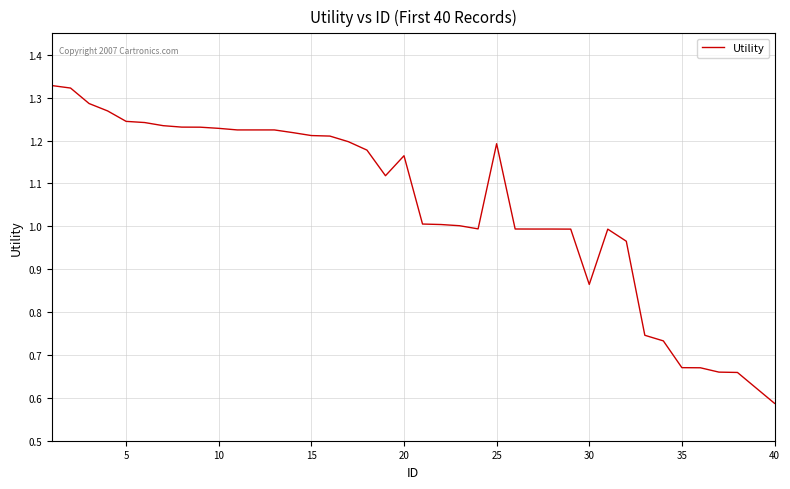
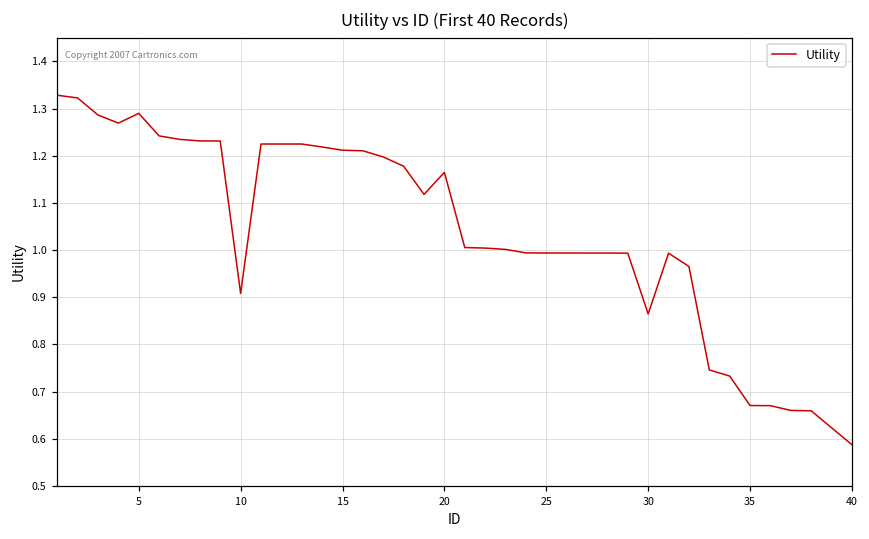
  {
-   "5": 1.24,
-   "10": 1.23,
+   "5": 1.29,
+   "10": 0.91,
    "15": 1.21,
    "20": 1.16,
-   "25": 1.19,
+   "25": 0.99,
    "30": 0.86,
    "35": 0.67,
    "40": 0.59
  }
